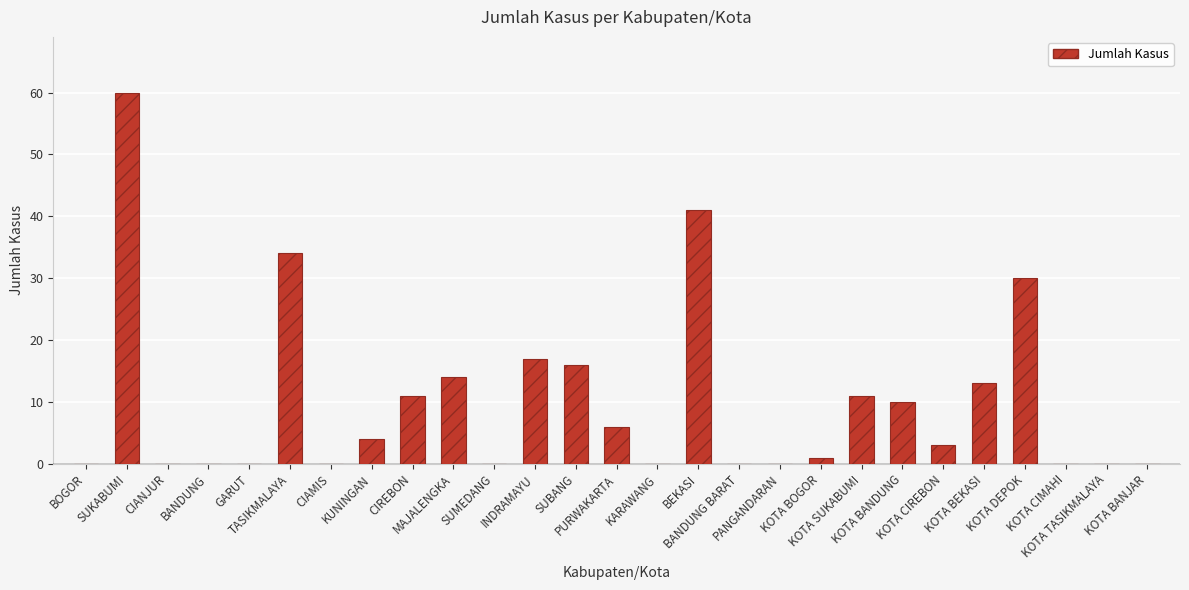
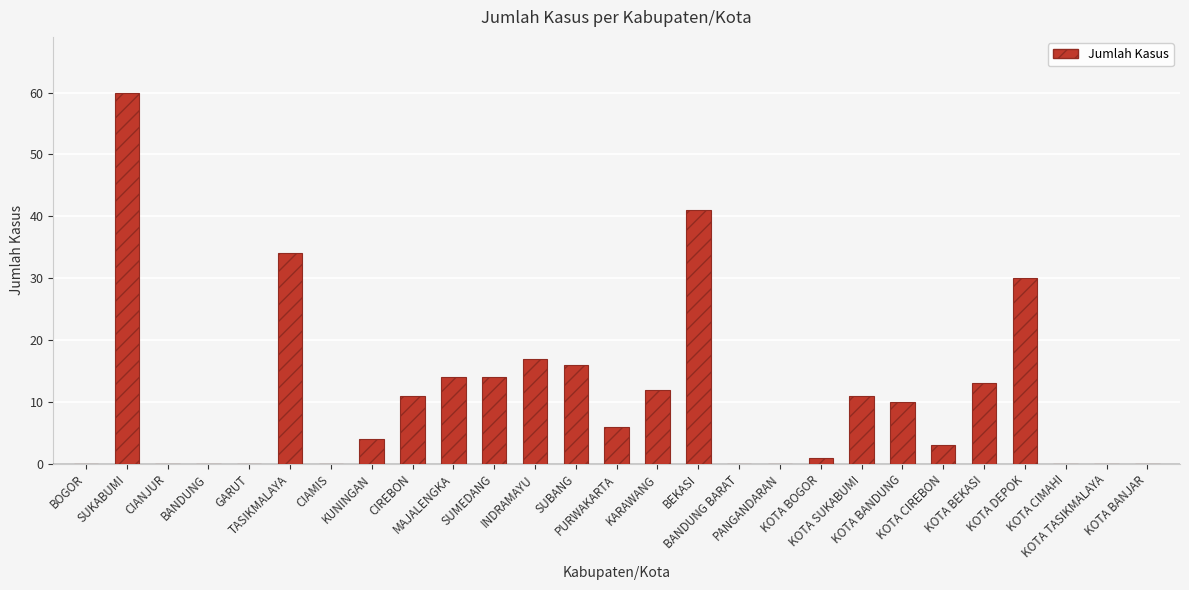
  {
    "BOGOR": 0,
    "SUKABUMI": 60,
    "CIANJUR": 0,
    "BANDUNG": 0,
    "GARUT": 0,
    "TASIKMALAYA": 34,
    "CIAMIS": 0,
    "KUNINGAN": 4,
    "CIREBON": 11,
    "MAJALENGKA": 14,
-   "SUMEDANG": 0,
+   "SUMEDANG": 14,
    "INDRAMAYU": 17,
    "SUBANG": 16,
    "PURWAKARTA": 6,
-   "KARAWANG": 0,
+   "KARAWANG": 12,
    "BEKASI": 41,
    "BANDUNG BARAT": 0,
    "PANGANDARAN": 0,
    "KOTA BOGOR": 1,
    "KOTA SUKABUMI": 11,
    "KOTA BANDUNG": 10,
    "KOTA CIREBON": 3,
    "KOTA BEKASI": 13,
    "KOTA DEPOK": 30,
    "KOTA CIMAHI": 0,
    "KOTA TASIKMALAYA": 0,
    "KOTA BANJAR": 0
  }
